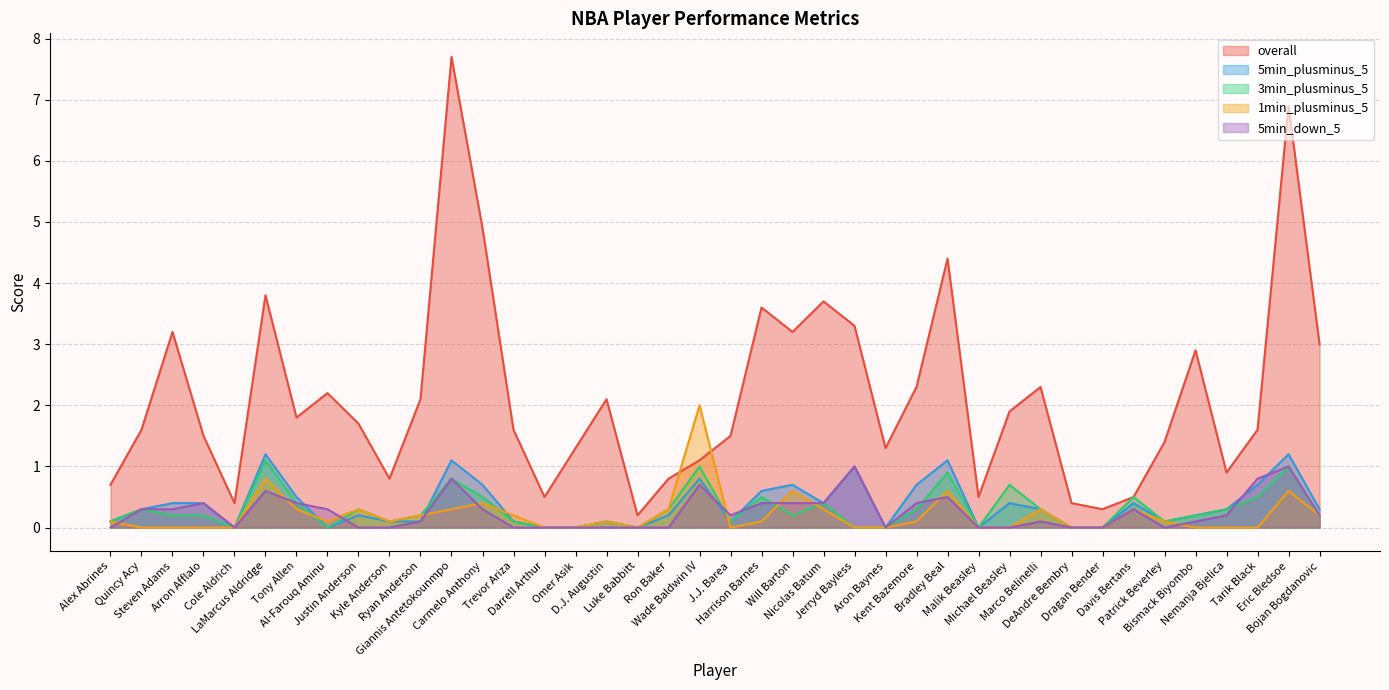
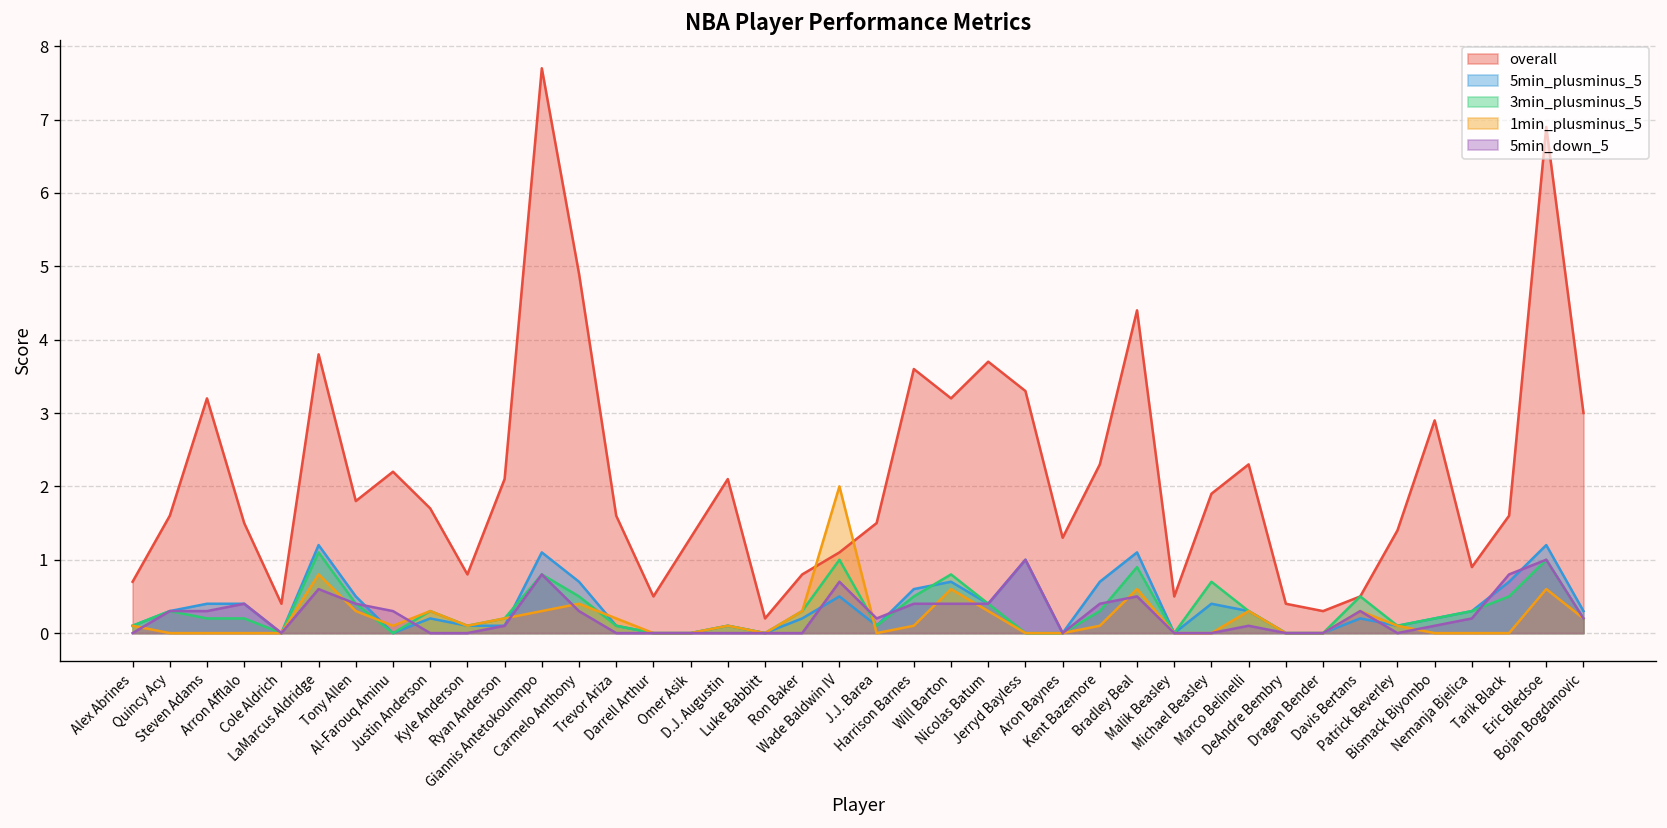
  {
    "5min_plusminus_5": {
      "Steven Adams": 0.4,
      "LaMarcus Aldridge": 1.2,
      "Tony Allen": 0.5,
      "Justin Anderson": 0.2,
      "Giannis Antetokounmpo": 1.1,
      "Carmelo Anthony": 0.7,
      "Ron Baker": 0.2,
-     "Wade Baldwin IV": 0.8,
+     "Wade Baldwin IV": 0.5,
      "Harrison Barnes": 0.6,
      "Will Barton": 0.7,
      "Kent Bazemore": 0.7,
      "Bradley Beal": 1.1,
      "Michael Beasley": 0.4,
-     "Davis Bertans": 0.4,
+     "Davis Bertans": 0.2,
      "Tarik Black": 0.7,
      "Eric Bledsoe": 1.2,
      "Bojan Bogdanovic": 0.3
    },
    "3min_plusminus_5": {
      "Steven Adams": 0.2,
      "Arron Afflalo": 0.2,
      "LaMarcus Aldridge": 1.1,
      "Carmelo Anthony": 0.5,
      "Wade Baldwin IV": 1.0,
      "Harrison Barnes": 0.5,
-     "Will Barton": 0.2,
+     "Will Barton": 0.8,
      "Kent Bazemore": 0.3,
      "Bradley Beal": 0.9,
      "Michael Beasley": 0.7,
      "Tarik Black": 0.5
    },
    "5min_down_5": {
      "Alex Abrines": 0.0,
      "Steven Adams": 0.3,
      "LaMarcus Aldridge": 0.6,
      "Al-Farouq Aminu": 0.3,
      "Justin Anderson": 0.0,
      "Kyle Anderson": 0.0,
      "Carmelo Anthony": 0.3,
      "Trevor Ariza": 0.0,
      "D.J. Augustin": 0.0,
      "Ron Baker": 0.0,
      "Wade Baldwin IV": 0.7,
      "J.J. Barea": 0.2,
      "Harrison Barnes": 0.4,
      "Will Barton": 0.4,
      "Kent Bazemore": 0.4,
      "Bradley Beal": 0.5,
      "Marco Belinelli": 0.1,
      "Patrick Beverley": 0.0,
      "Bismack Biyombo": 0.1,
      "Nemanja Bjelica": 0.2,
      "Tarik Black": 0.8
    }
  }
